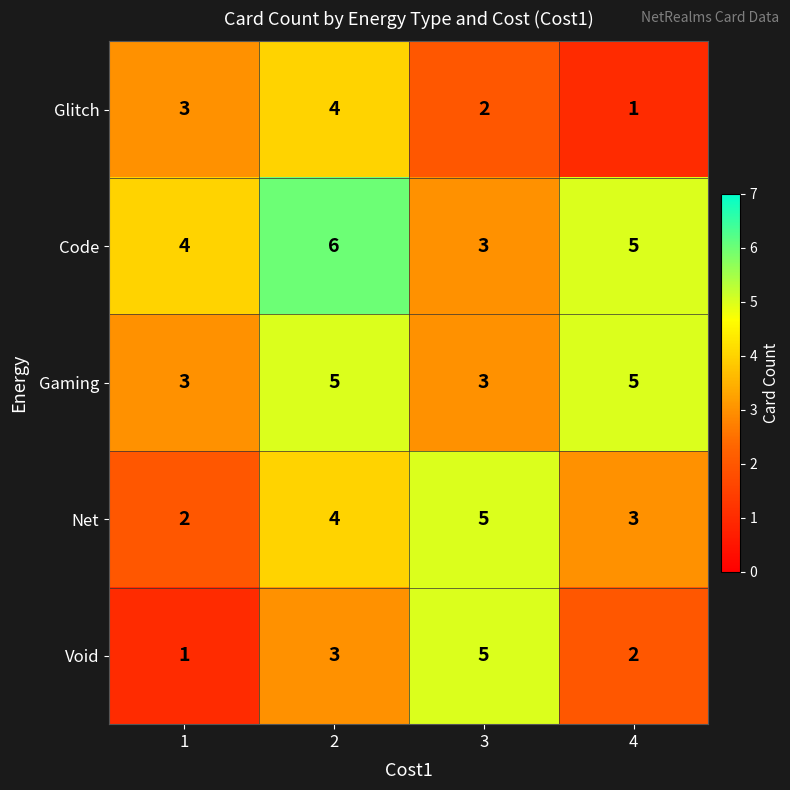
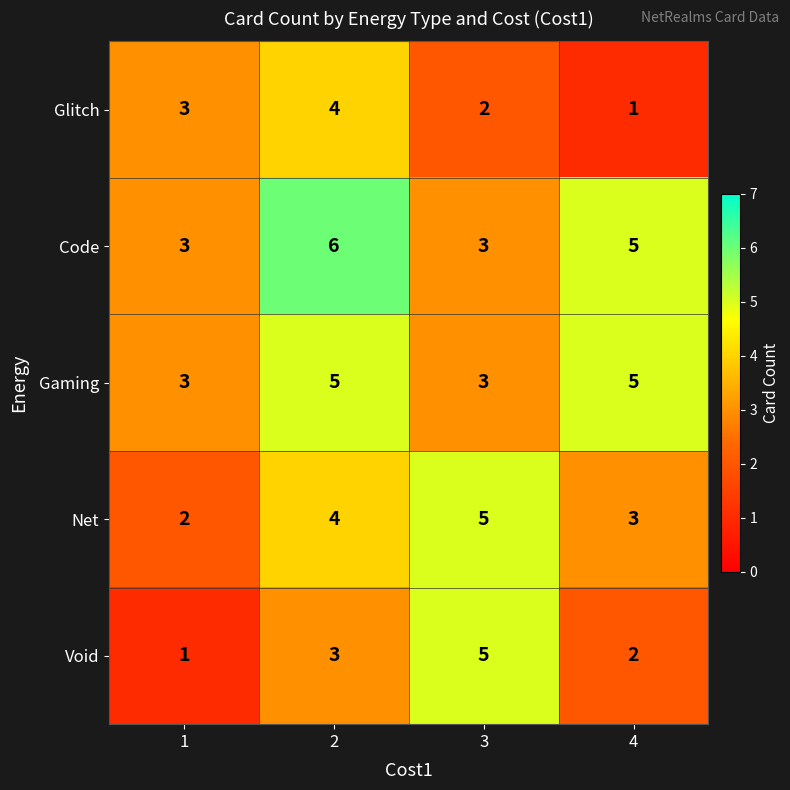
  {
    "Glitch": {
      "1": 3,
      "2": 4,
      "3": 2,
      "4": 1
    },
    "Code": {
-     "1": 4,
+     "1": 3,
      "2": 6,
      "3": 3,
      "4": 5
    },
    "Gaming": {
      "1": 3,
      "2": 5,
      "3": 3,
      "4": 5
    },
    "Net": {
      "1": 2,
      "2": 4,
      "3": 5,
      "4": 3
    },
    "Void": {
      "1": 1,
      "2": 3,
      "3": 5,
      "4": 2
    }
  }
